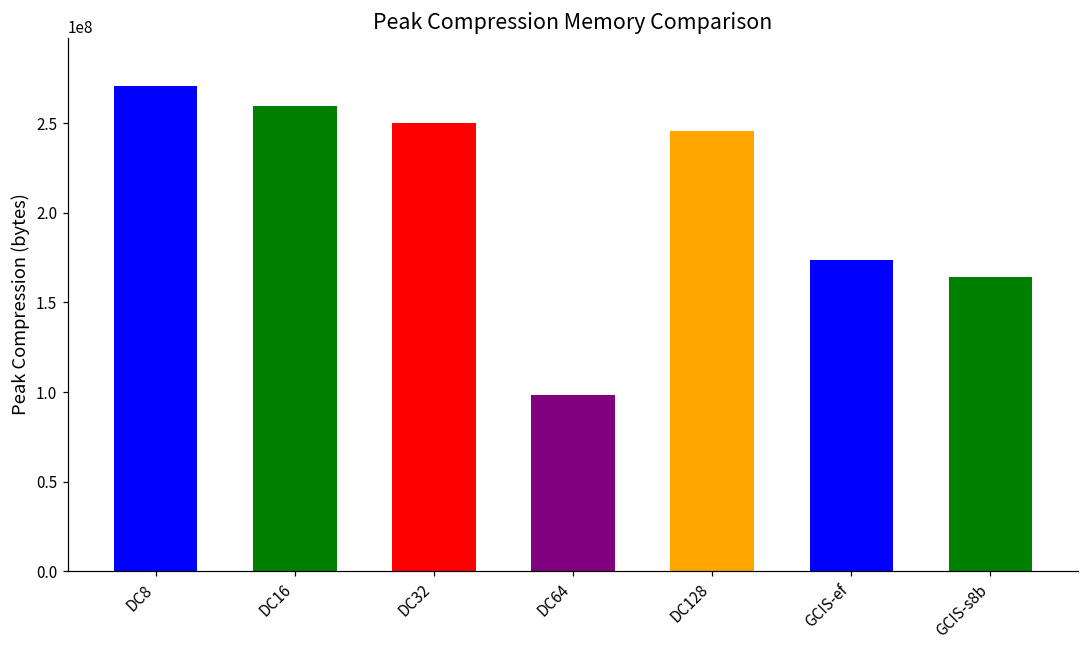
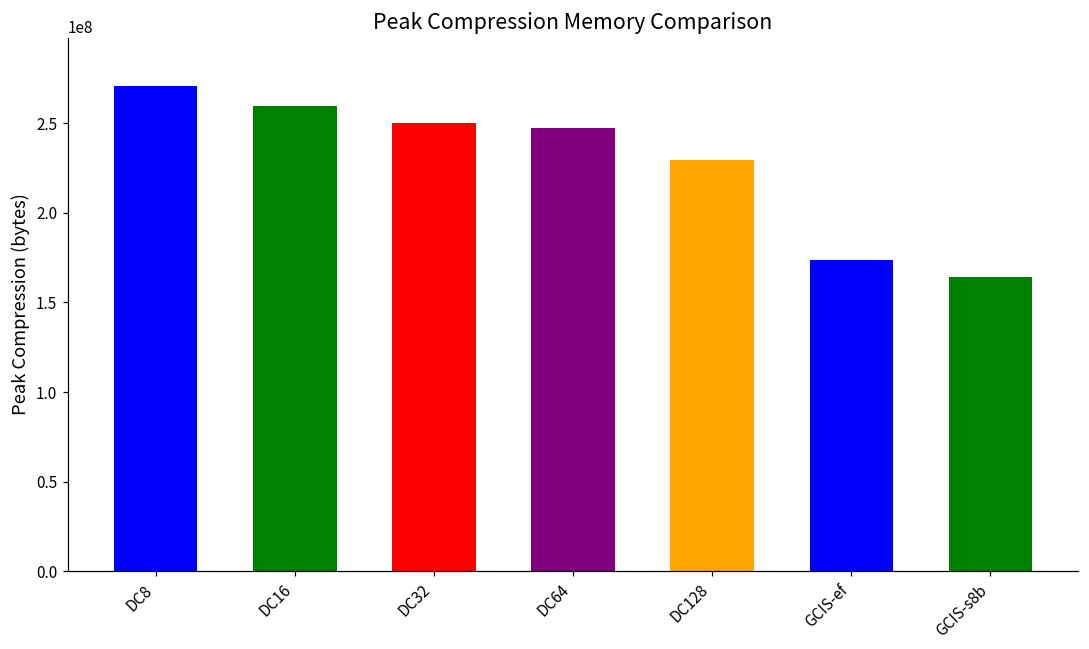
  {
    "DC8": 271000000,
    "DC16": 259000000,
    "DC32": 250000000,
-   "DC64": 98000000,
-   "DC128": 246000000,
+   "DC64": 247000000,
+   "DC128": 229000000,
    "GCIS-ef": 174000000,
    "GCIS-s8b": 164000000
  }
